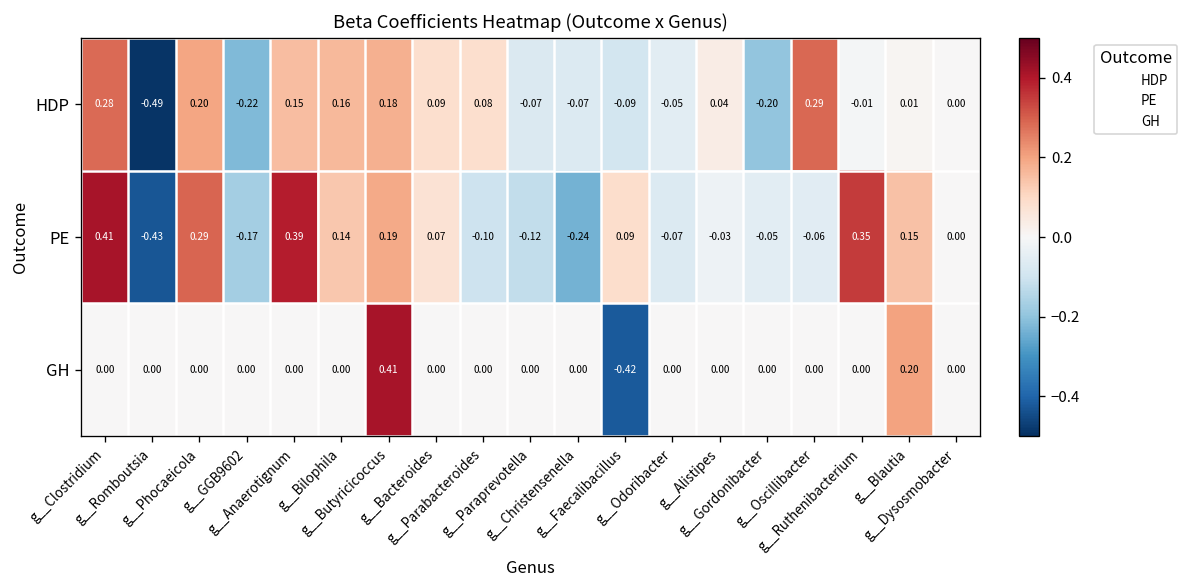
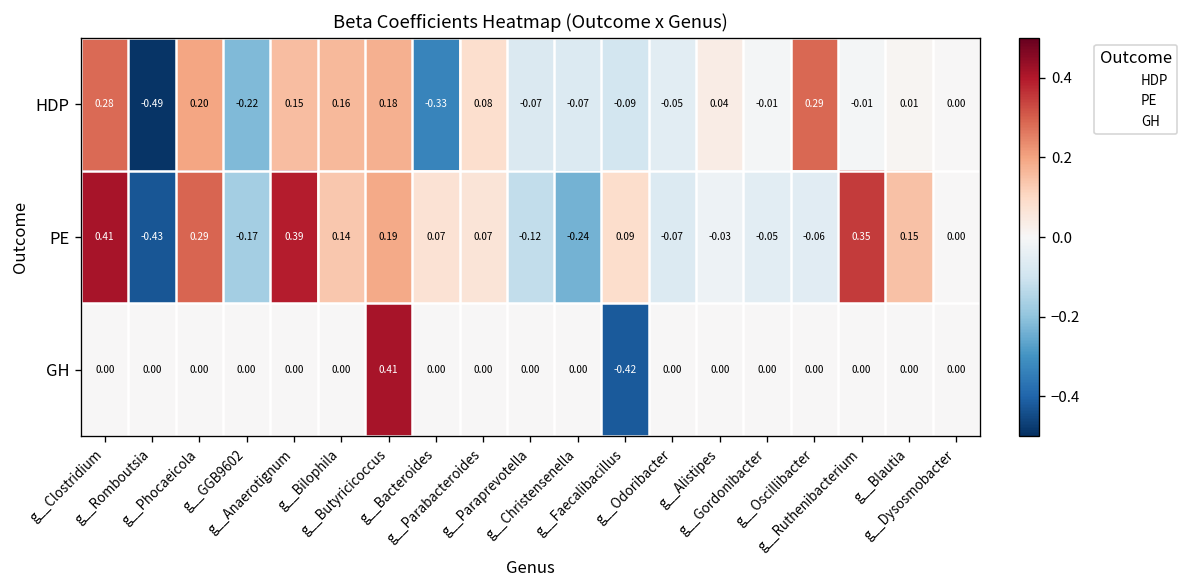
  {
    "HDP": {
      "g__Clostridium": 0.28,
      "g__Romboutsia": -0.49,
      "g__Phocaeicola": 0.20,
      "g__GGB9602": -0.22,
      "g__Anaerotignum": 0.15,
      "g__Bilophila": 0.16,
      "g__Butyricicoccus": 0.18,
-     "g__Bacteroides": 0.09,
+     "g__Bacteroides": -0.33,
      "g__Parabacteroides": 0.08,
      "g__Paraprevotella": -0.07,
      "g__Christensenella": -0.07,
      "g__Faecalibacillus": -0.09,
      "g__Odoribacter": -0.05,
      "g__Alistipes": 0.04,
-     "g__Gordonibacter": -0.20,
+     "g__Gordonibacter": -0.01,
      "g__Oscillibacter": 0.29,
      "g__Ruthenibacterium": -0.01,
      "g__Blautia": 0.01,
      "g__Dysosmobacter": 0.00
    },
    "PE": {
      "g__Clostridium": 0.41,
      "g__Romboutsia": -0.43,
      "g__Phocaeicola": 0.29,
      "g__GGB9602": -0.17,
      "g__Anaerotignum": 0.39,
      "g__Bilophila": 0.14,
      "g__Butyricicoccus": 0.19,
      "g__Bacteroides": 0.07,
-     "g__Parabacteroides": -0.10,
+     "g__Parabacteroides": 0.07,
      "g__Paraprevotella": -0.12,
      "g__Christensenella": -0.24,
      "g__Faecalibacillus": 0.09,
      "g__Odoribacter": -0.07,
      "g__Alistipes": -0.03,
      "g__Gordonibacter": -0.05,
      "g__Oscillibacter": -0.06,
      "g__Ruthenibacterium": 0.35,
      "g__Blautia": 0.15,
      "g__Dysosmobacter": 0.00
    },
    "GH": {
      "g__Clostridium": 0.00,
      "g__Romboutsia": 0.00,
      "g__Phocaeicola": 0.00,
      "g__GGB9602": 0.00,
      "g__Anaerotignum": 0.00,
      "g__Bilophila": 0.00,
      "g__Butyricicoccus": 0.41,
      "g__Bacteroides": 0.00,
      "g__Parabacteroides": 0.00,
      "g__Paraprevotella": 0.00,
      "g__Christensenella": 0.00,
      "g__Faecalibacillus": -0.42,
      "g__Odoribacter": 0.00,
      "g__Alistipes": 0.00,
      "g__Gordonibacter": 0.00,
      "g__Oscillibacter": 0.00,
      "g__Ruthenibacterium": 0.00,
-     "g__Blautia": 0.20,
+     "g__Blautia": 0.00,
      "g__Dysosmobacter": 0.00
    }
  }
